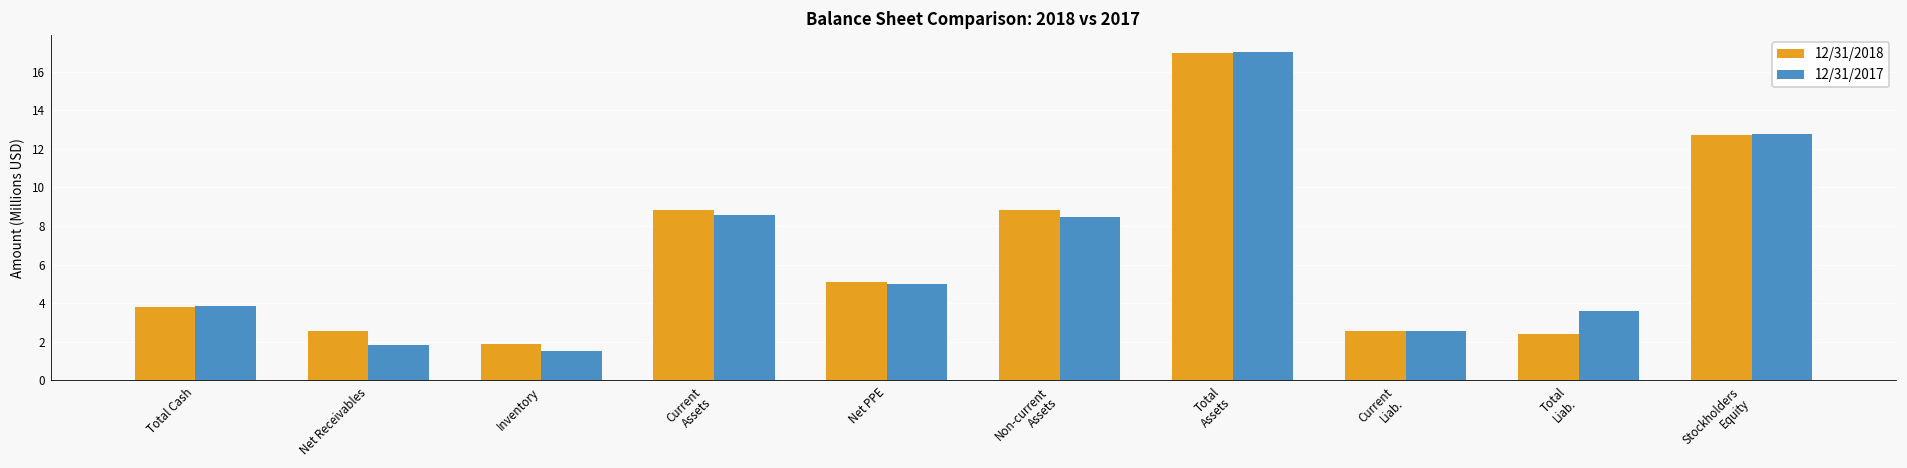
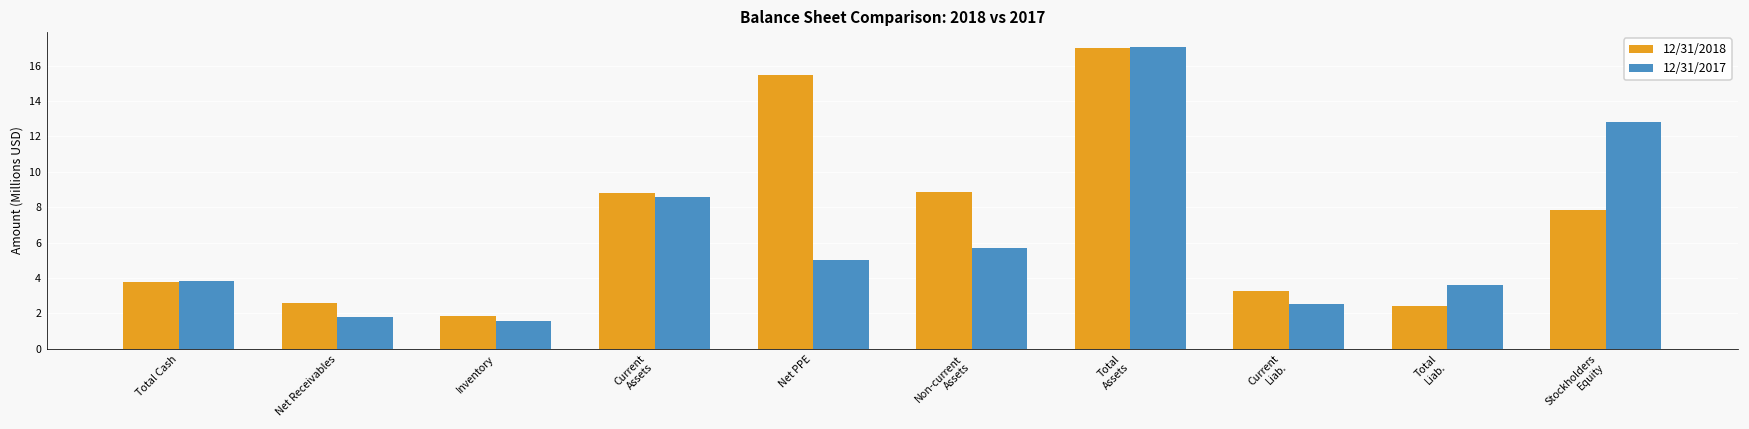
  {
    "12/31/2018": {
      "Total Cash": 3.8,
      "Net Receivables": 2.6,
      "Inventory": 1.9,
      "Current Assets": 8.8,
-     "Net PPE": 5.1,
+     "Net PPE": 15.5,
      "Non-current Assets": 8.8,
      "Total Assets": 17.0,
-     "Current Liab.": 2.6,
+     "Current Liab.": 3.3,
      "Total Liab.": 2.4,
-     "Stockholders Equity": 12.7
+     "Stockholders Equity": 7.9
    },
    "12/31/2017": {
      "Total Cash": 3.8,
      "Net Receivables": 1.8,
      "Inventory": 1.5,
      "Current Assets": 8.6,
      "Net PPE": 5.0,
-     "Non-current Assets": 8.5,
+     "Non-current Assets": 5.7,
      "Total Assets": 17.0,
      "Current Liab.": 2.5,
      "Total Liab.": 3.6,
      "Stockholders Equity": 12.8
    }
  }
